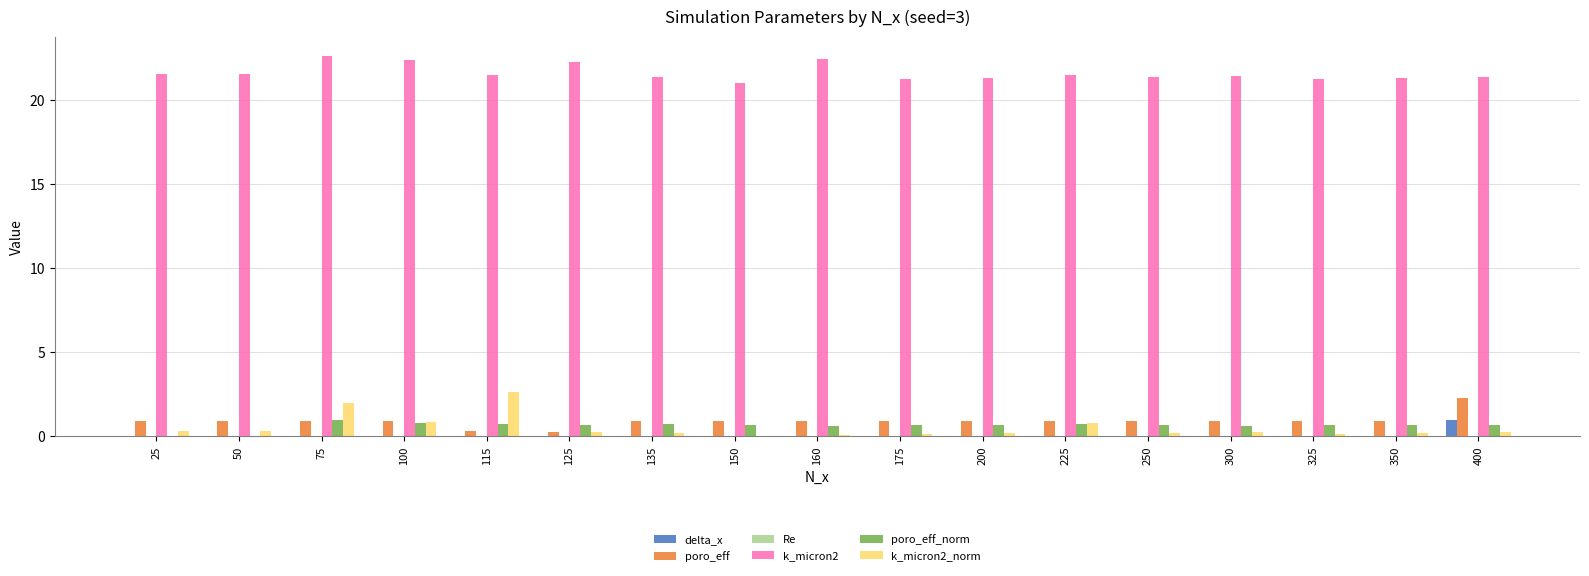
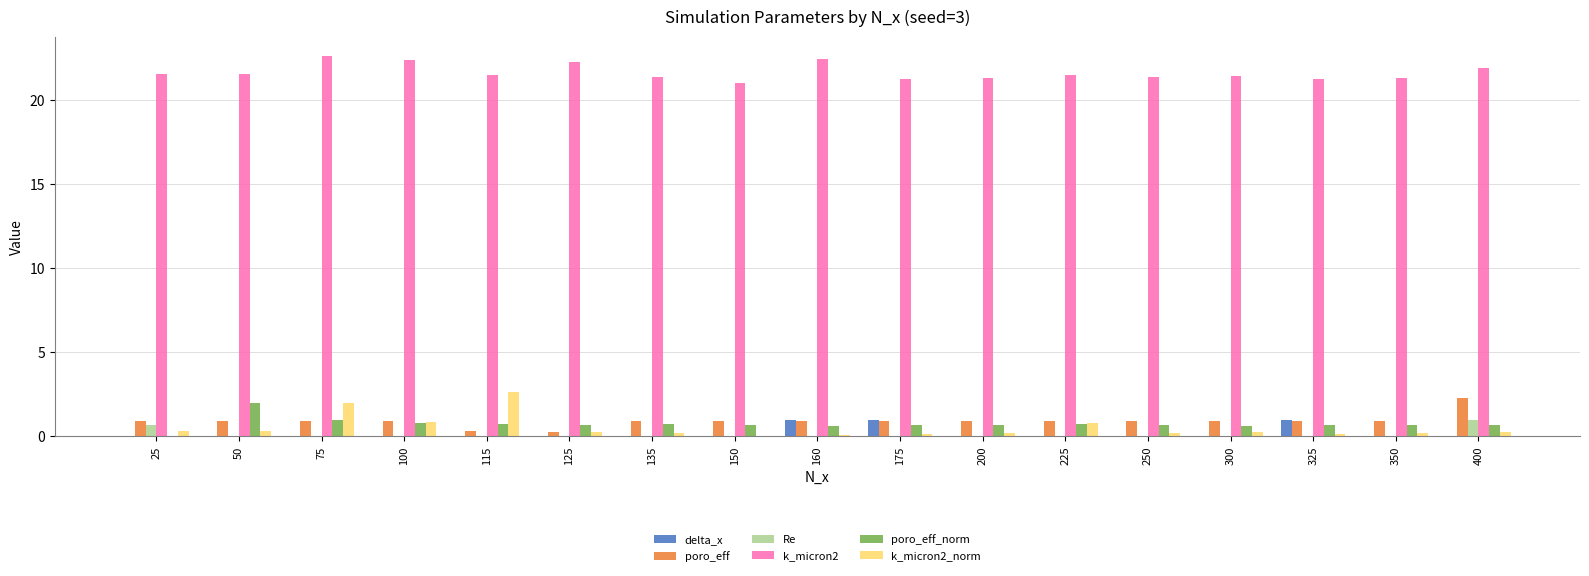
  {
    "delta_x": {
-     "160": 0,
-     "175": 0,
-     "325": 0,
-     "400": 1
+     "160": 1,
+     "175": 1,
+     "325": 1,
+     "400": 0
    },
    "poro_eff": {
      "25": 0.9,
      "50": 0.9,
      "75": 0.9,
      "100": 0.9,
      "115": 0.3,
      "125": 0.3,
      "135": 0.9,
      "150": 0.9,
      "160": 0.9,
      "175": 0.9,
      "200": 0.9,
      "225": 0.9,
      "250": 0.9,
      "300": 0.9,
      "325": 0.9,
      "350": 0.9,
      "400": 2.3
    },
    "Re": {
-     "25": 0.0,
-     "400": 0.0
+     "25": 0.7,
+     "400": 1.0
    },
    "k_micron2": {
      "25": 21.6,
      "50": 21.6,
      "75": 22.6,
      "100": 22.4,
      "115": 21.5,
      "125": 22.3,
      "135": 21.4,
      "150": 21.0,
      "160": 22.5,
      "175": 21.3,
      "200": 21.3,
      "225": 21.5,
      "250": 21.4,
      "300": 21.4,
      "325": 21.3,
      "350": 21.3,
-     "400": 21.4
+     "400": 21.9
    },
    "poro_eff_norm": {
      "25": 0,
-     "50": 0,
+     "50": 2,
      "75": 1,
      "100": 0.8,
      "115": 0.7,
      "125": 0.7,
      "135": 0.7,
      "150": 0.7,
      "160": 0.6,
      "175": 0.7,
      "200": 0.7,
      "225": 0.7,
      "250": 0.7,
      "300": 0.6,
      "325": 0.7,
      "350": 0.6,
      "400": 0.7
    },
    "k_micron2_norm": {
      "25": 0.3,
      "50": 0.3,
      "75": 2.0,
      "100": 0.8,
      "115": 2.6,
      "125": 0.3,
      "135": 0.2,
      "150": 0.0,
      "200": 0.2,
      "225": 0.8,
      "250": 0.2,
      "300": 0.2,
      "350": 0.2,
      "400": 0.2
    }
  }
